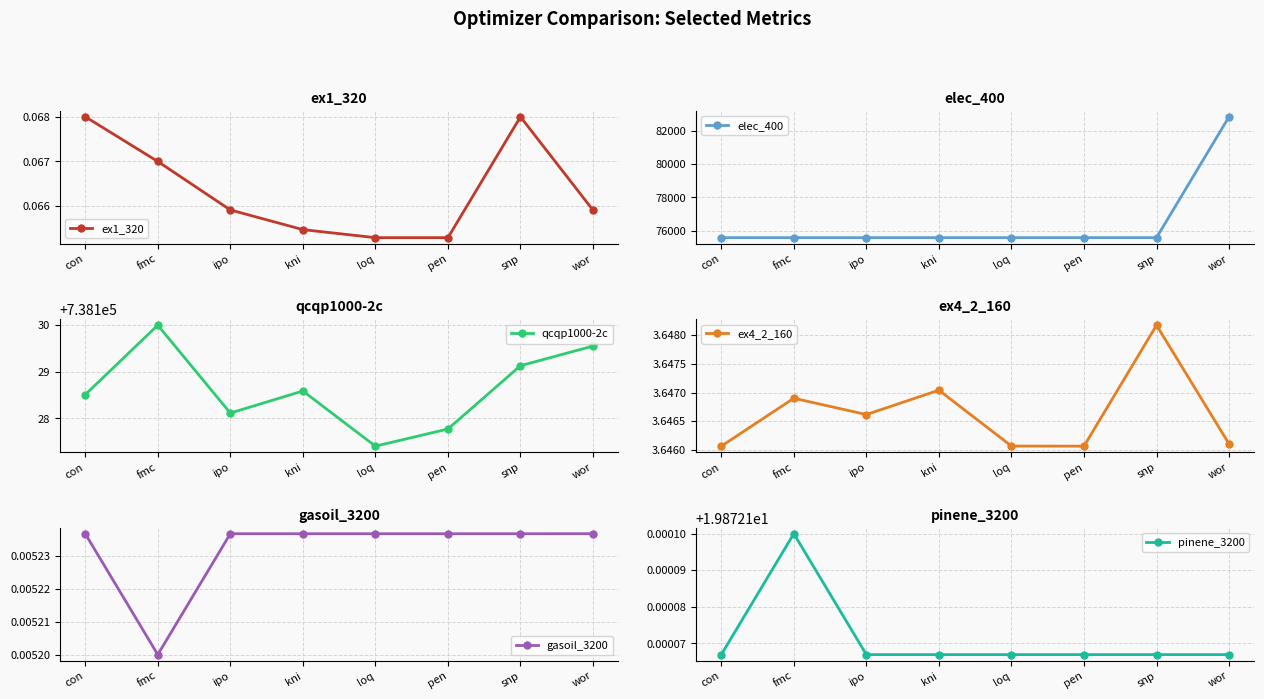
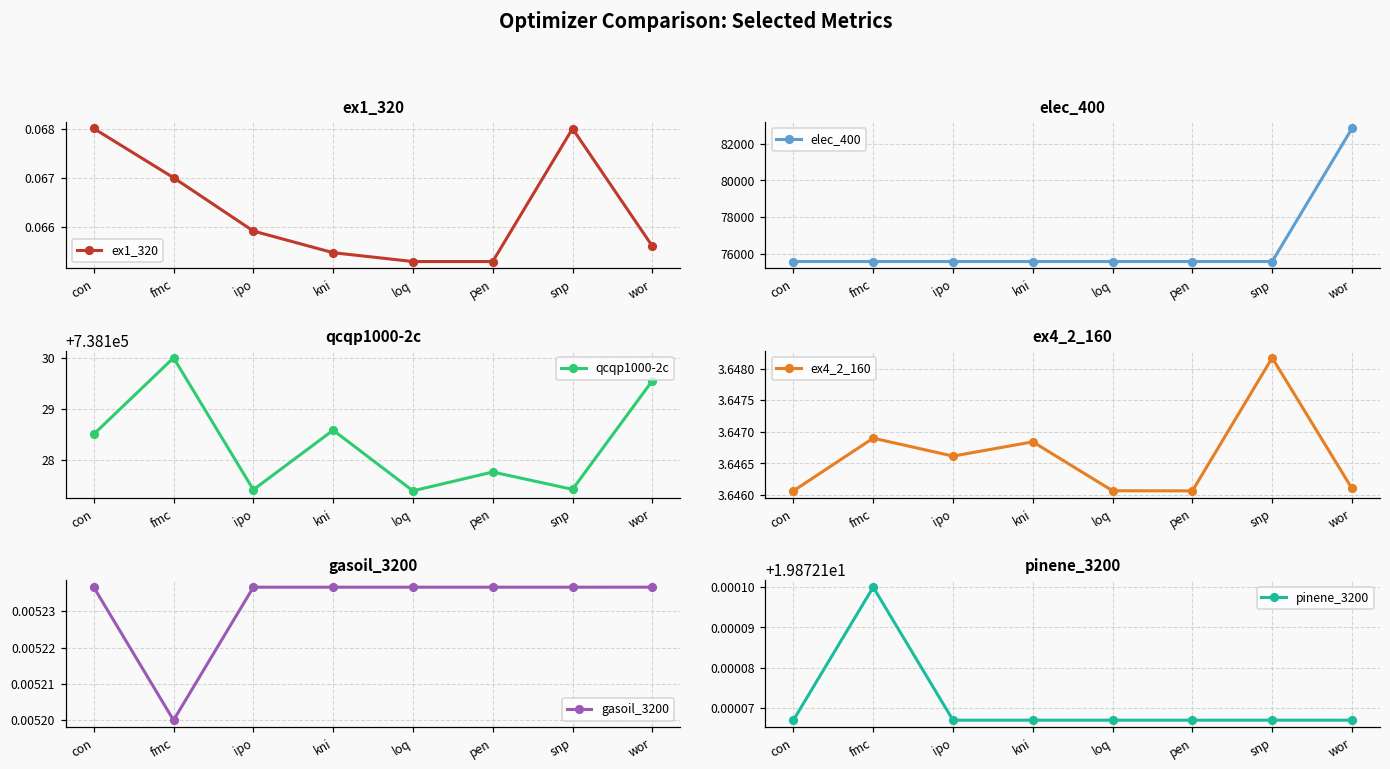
  {
    "ex1_320": {
      "con": 0.0680,
      "fmc": 0.0670,
      "ipo": 0.0659,
      "kni": 0.0655,
      "loq": 0.0653,
      "pen": 0.0653,
      "snp": 0.0680,
-     "wor": 0.0659
+     "wor": 0.0656
    },
    "elec_400": {
      "con": 75600,
      "fmc": 75600,
      "ipo": 75600,
      "kni": 75600,
      "loq": 75600,
      "pen": 75600,
      "snp": 75600,
      "wor": 82800
    },
    "qcqp1000-2c": {
      "con": 738128.5,
      "fmc": 738130.0,
-     "ipo": 738128.1,
+     "ipo": 738127.4,
      "kni": 738128.6,
      "loq": 738127.4,
      "pen": 738127.8,
-     "snp": 738129.1,
+     "snp": 738127.4,
      "wor": 738129.6
    },
    "ex4_2_160": {
      "con": 3.6461,
      "fmc": 3.6469,
      "ipo": 3.6466,
-     "kni": 3.6470,
+     "kni": 3.6468,
      "loq": 3.6461,
      "pen": 3.6461,
      "snp": 3.6482,
      "wor": 3.6461
    },
    "gasoil_3200": {
      "con": 0.005237,
      "fmc": 0.005200,
      "ipo": 0.005237,
      "kni": 0.005237,
      "loq": 0.005237,
      "pen": 0.005237,
      "snp": 0.005237,
      "wor": 0.005237
    },
    "pinene_3200": {
      "con": 19.872167,
      "fmc": 19.872200,
      "ipo": 19.872167,
      "kni": 19.872167,
      "loq": 19.872167,
      "pen": 19.872167,
      "snp": 19.872167,
      "wor": 19.872167
    }
  }
